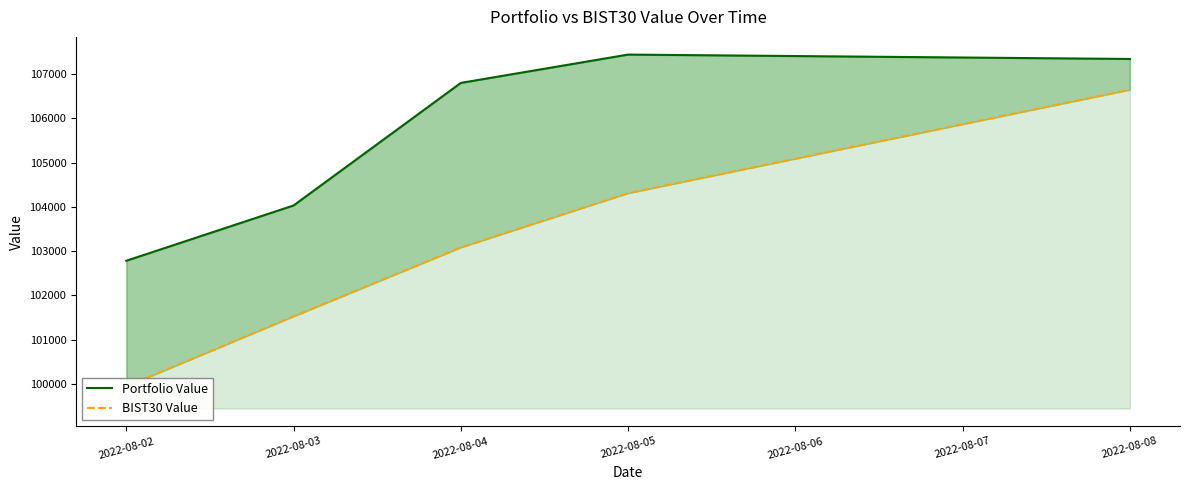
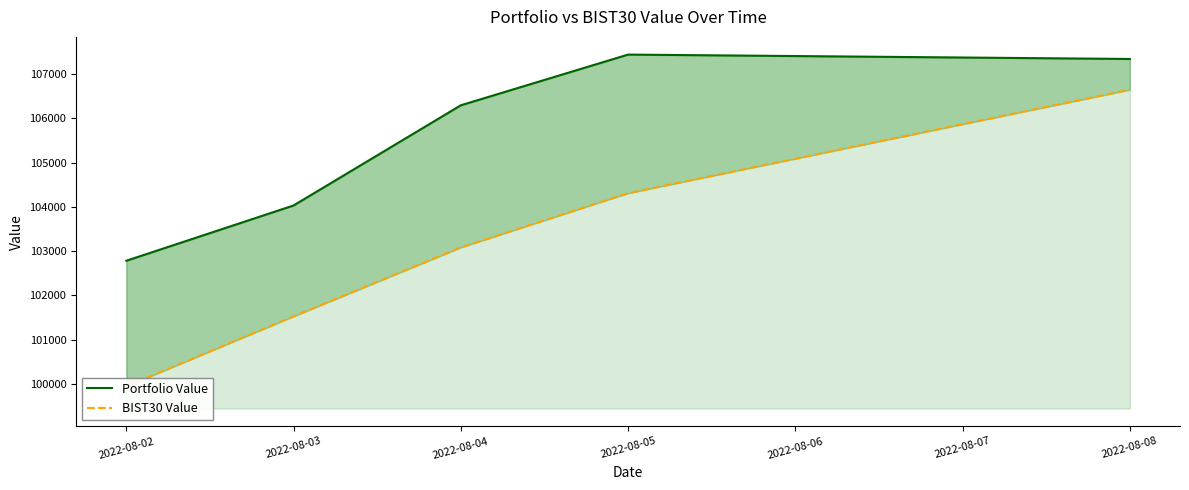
  {
    "Portfolio Value": {
      "2022-08-02": 102800,
      "2022-08-03": 104000,
-     "2022-08-04": 106800,
+     "2022-08-04": 106300,
      "2022-08-05": 107400,
      "2022-08-08": 107300
    },
    "BIST30 Value": {
      "2022-08-03": 101500,
      "2022-08-04": 103100,
      "2022-08-05": 104300,
      "2022-08-08": 106600
    }
  }
